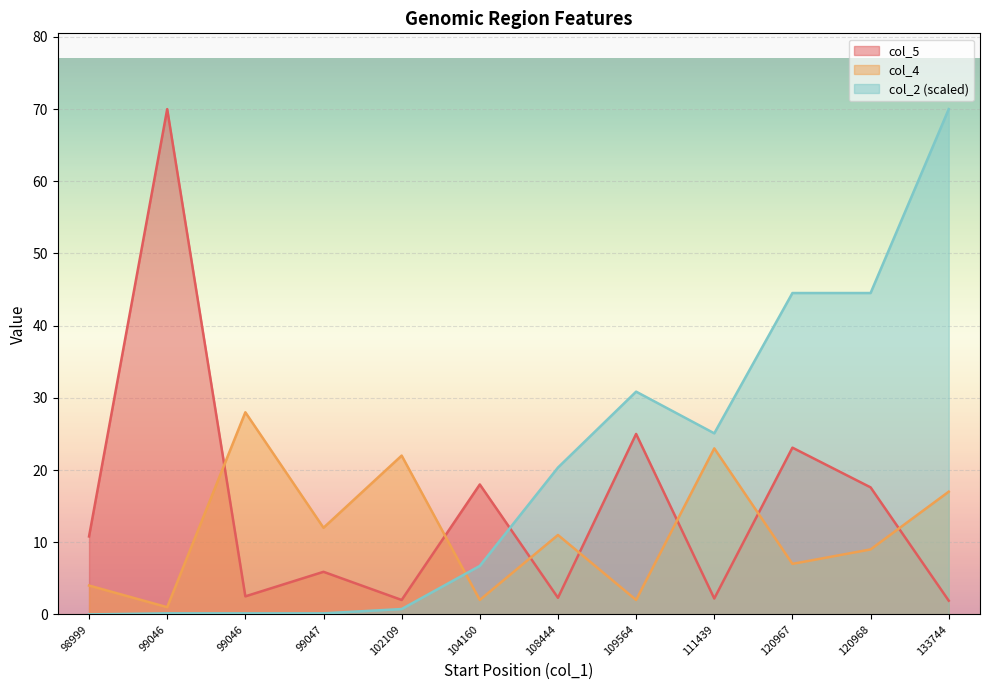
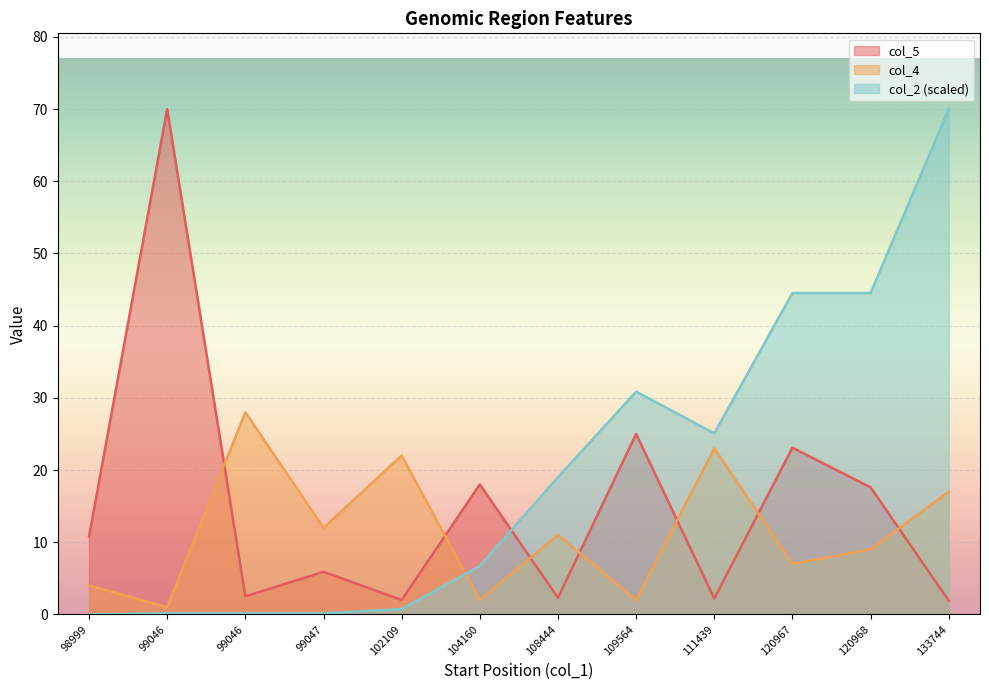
  {
    "col_2 (scaled)": {
      "98999": 0,
      "99047": 0,
      "102109": 1,
      "104160": 7,
-     "108444": 20,
+     "108444": 19,
      "109564": 31,
      "111439": 25,
      "120967": 45,
      "120968": 45,
      "133744": 70
    }
  }
